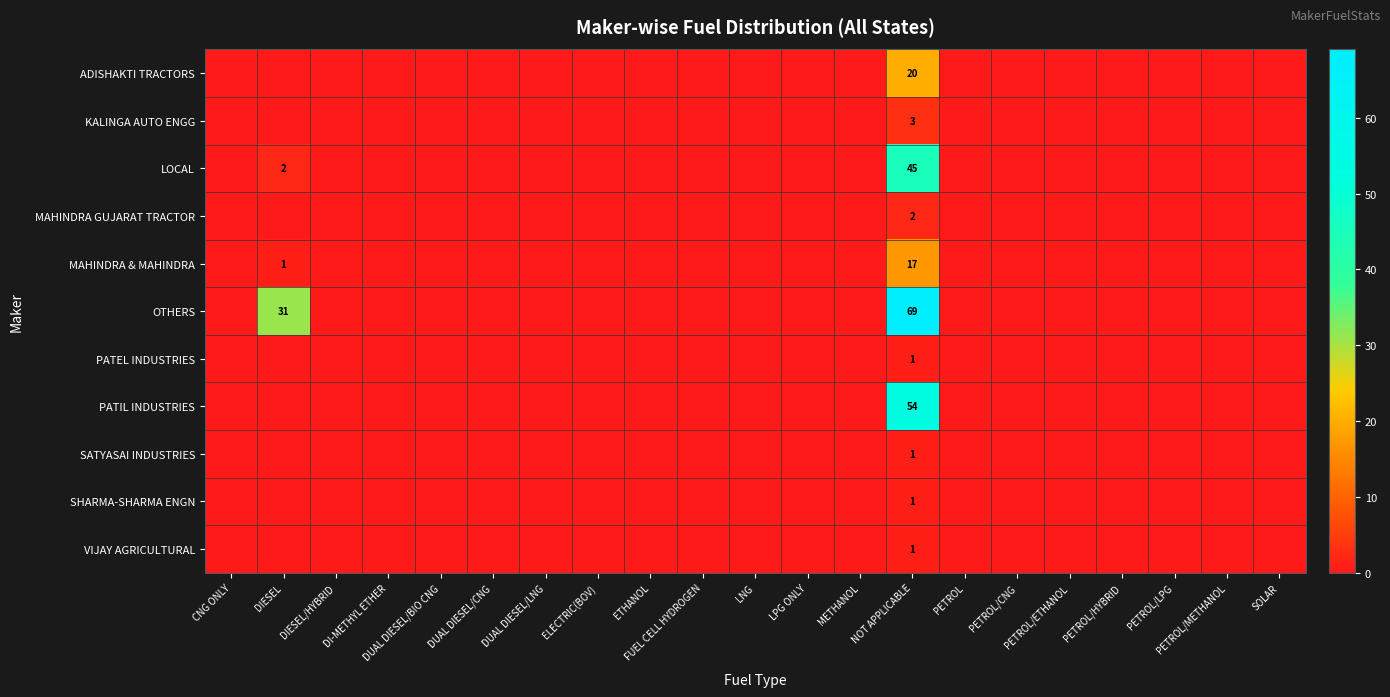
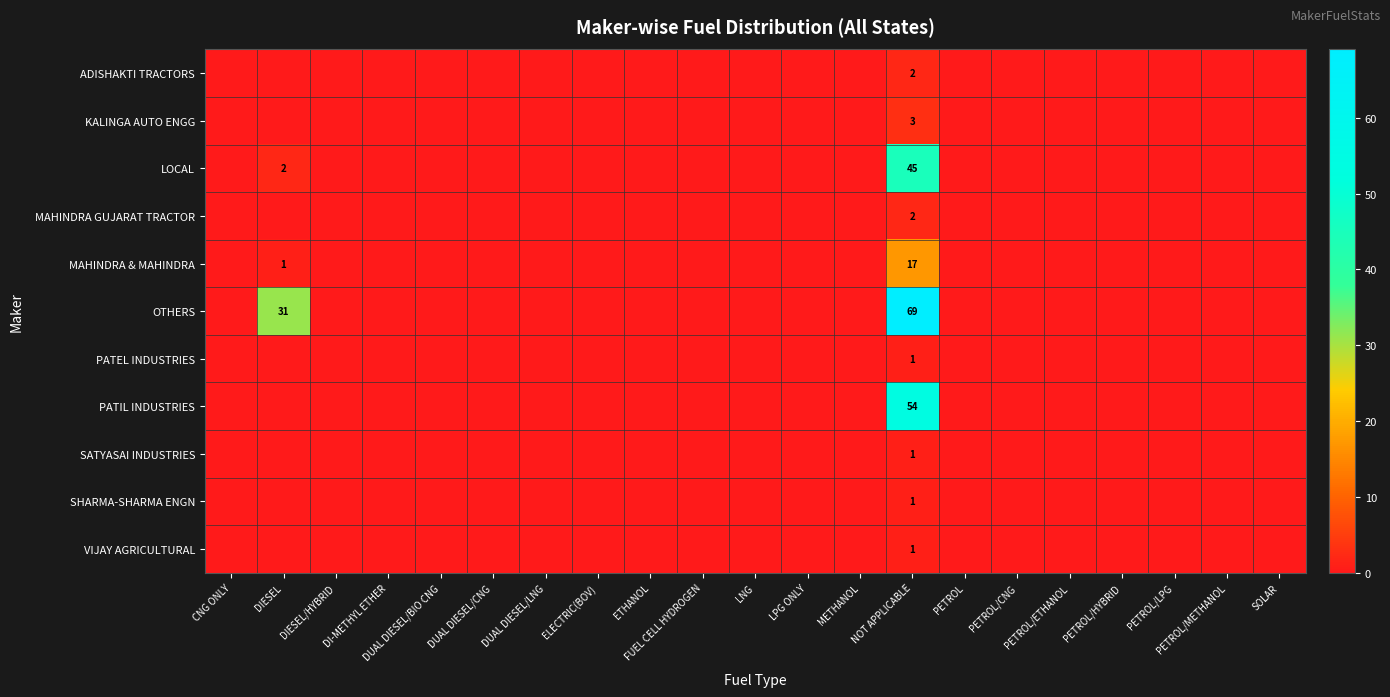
  {
    "ADISHAKTI TRACTORS": {
-     "NOT APPLICABLE": 20
+     "NOT APPLICABLE": 2
    },
    "KALINGA AUTO ENGG": {
      "NOT APPLICABLE": 3
    },
    "LOCAL": {
      "DIESEL": 2,
      "NOT APPLICABLE": 45
    },
    "MAHINDRA GUJARAT TRACTOR": {
      "NOT APPLICABLE": 2
    },
    "MAHINDRA & MAHINDRA": {
      "DIESEL": 1,
      "NOT APPLICABLE": 17
    },
    "OTHERS": {
      "DIESEL": 31,
      "NOT APPLICABLE": 69
    },
    "PATEL INDUSTRIES": {
      "NOT APPLICABLE": 1
    },
    "PATIL INDUSTRIES": {
      "NOT APPLICABLE": 54
    },
    "SATYASAI INDUSTRIES": {
      "NOT APPLICABLE": 1
    },
    "SHARMA-SHARMA ENGN": {
      "NOT APPLICABLE": 1
    },
    "VIJAY AGRICULTURAL": {
      "NOT APPLICABLE": 1
    }
  }
